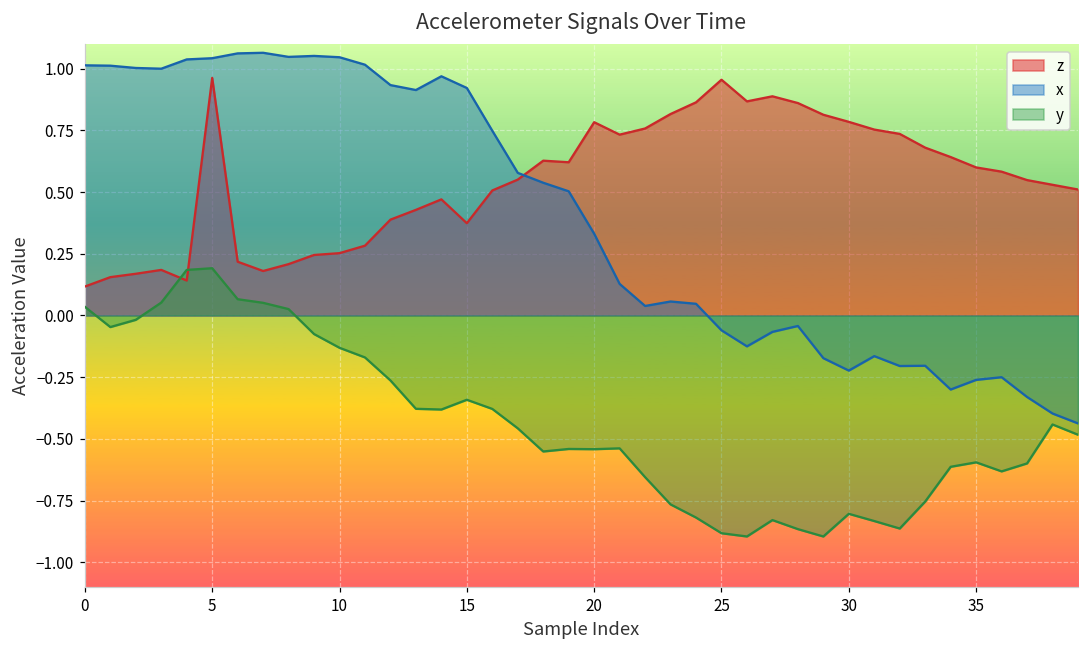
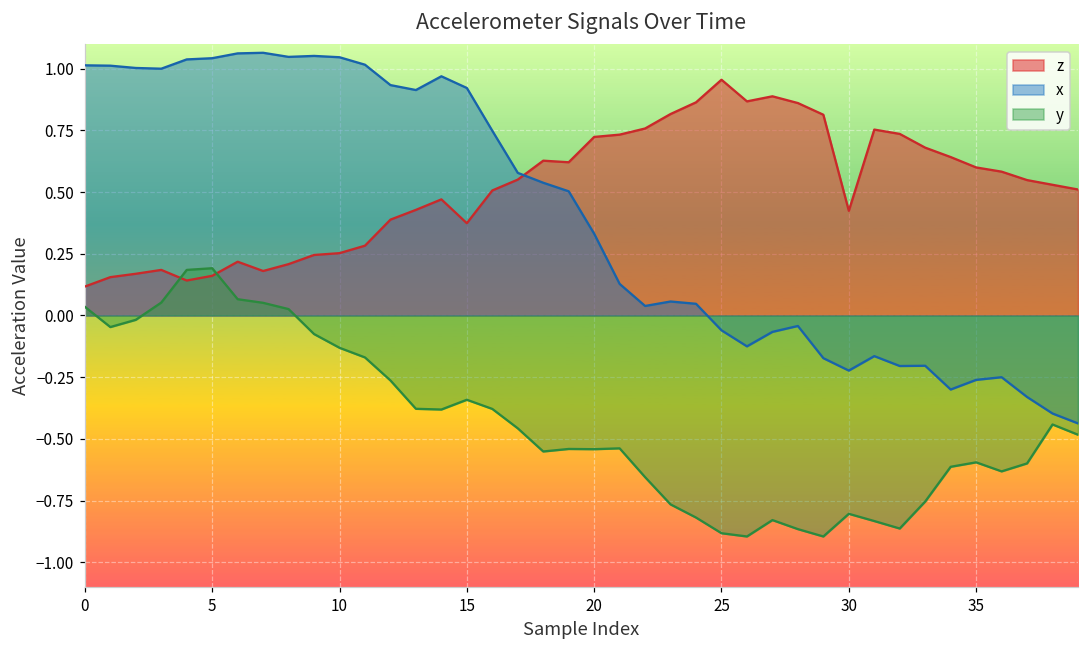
  {
    "z": {
      "0": 0.12,
-     "5": 0.96,
+     "5": 0.16,
      "10": 0.25,
      "15": 0.37,
-     "20": 0.78,
+     "20": 0.72,
      "25": 0.95,
-     "30": 0.78,
+     "30": 0.42,
      "35": 0.60
    }
  }
